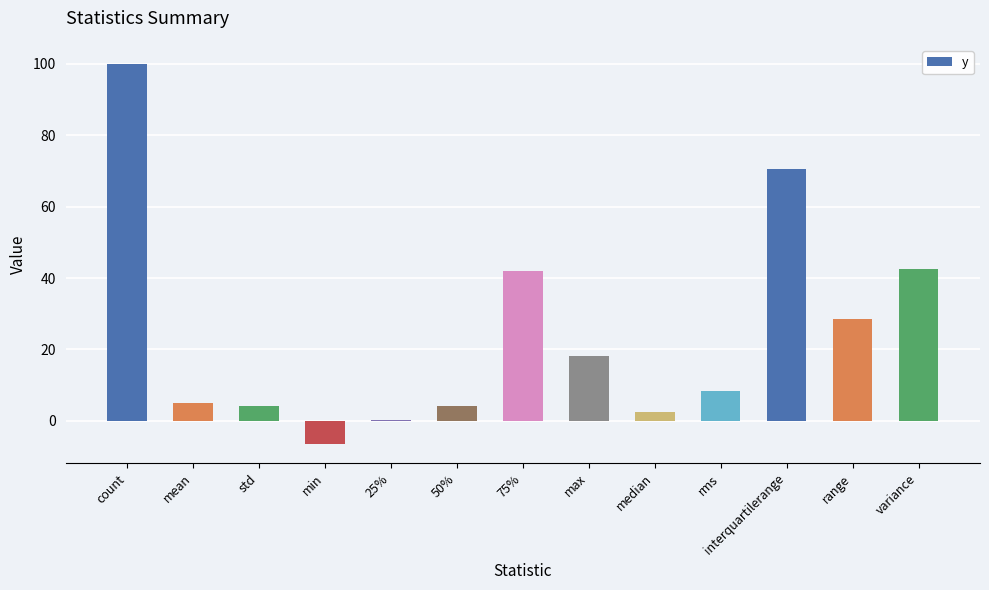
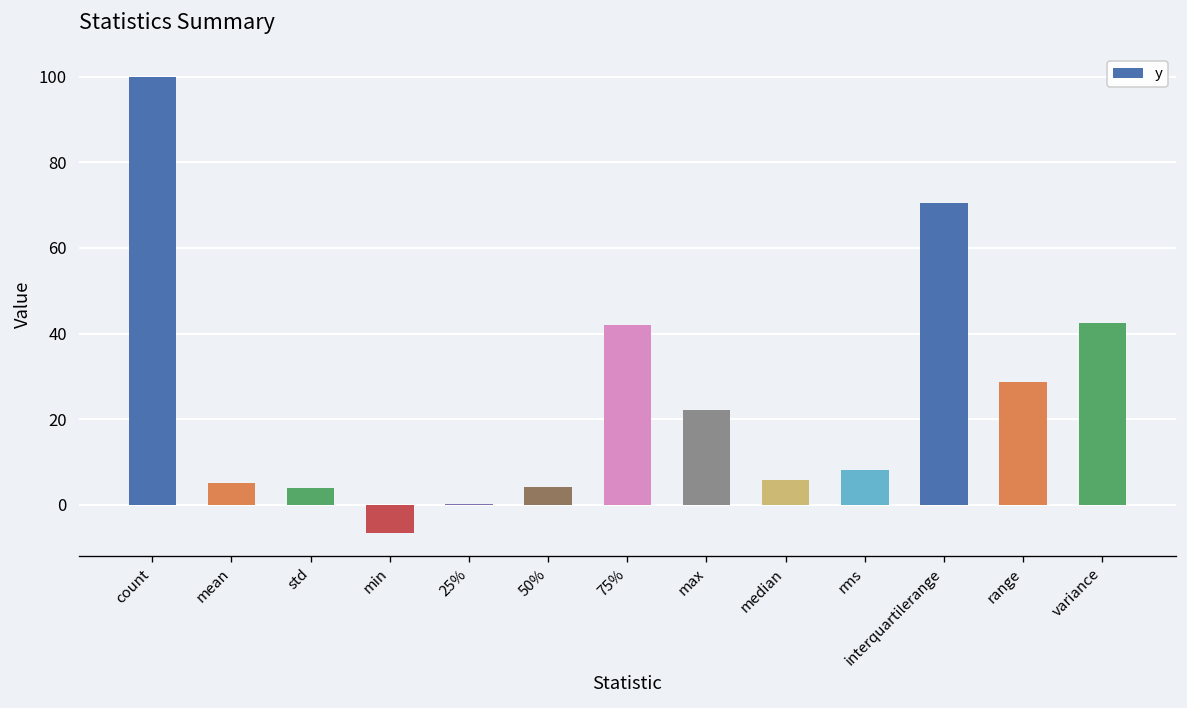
  {
    "count": 100,
    "mean": 5,
    "std": 4,
    "min": -7,
    "50%": 4,
    "75%": 42,
-   "max": 18,
-   "median": 3,
+   "max": 22,
+   "median": 6,
    "rms": 8,
    "interquartilerange": 71,
    "range": 29,
    "variance": 42
  }
